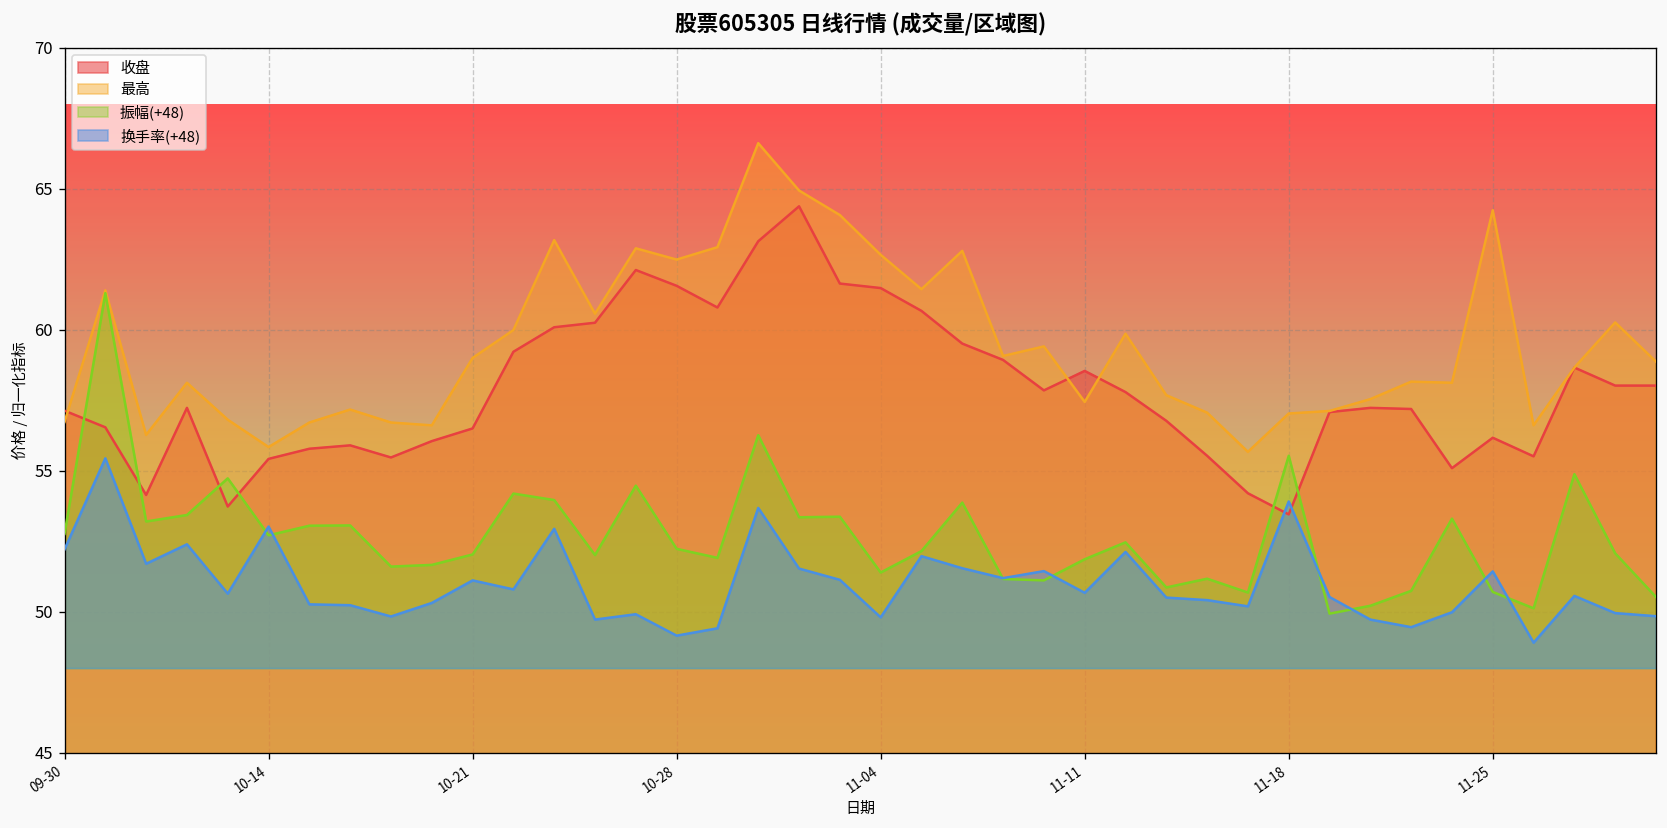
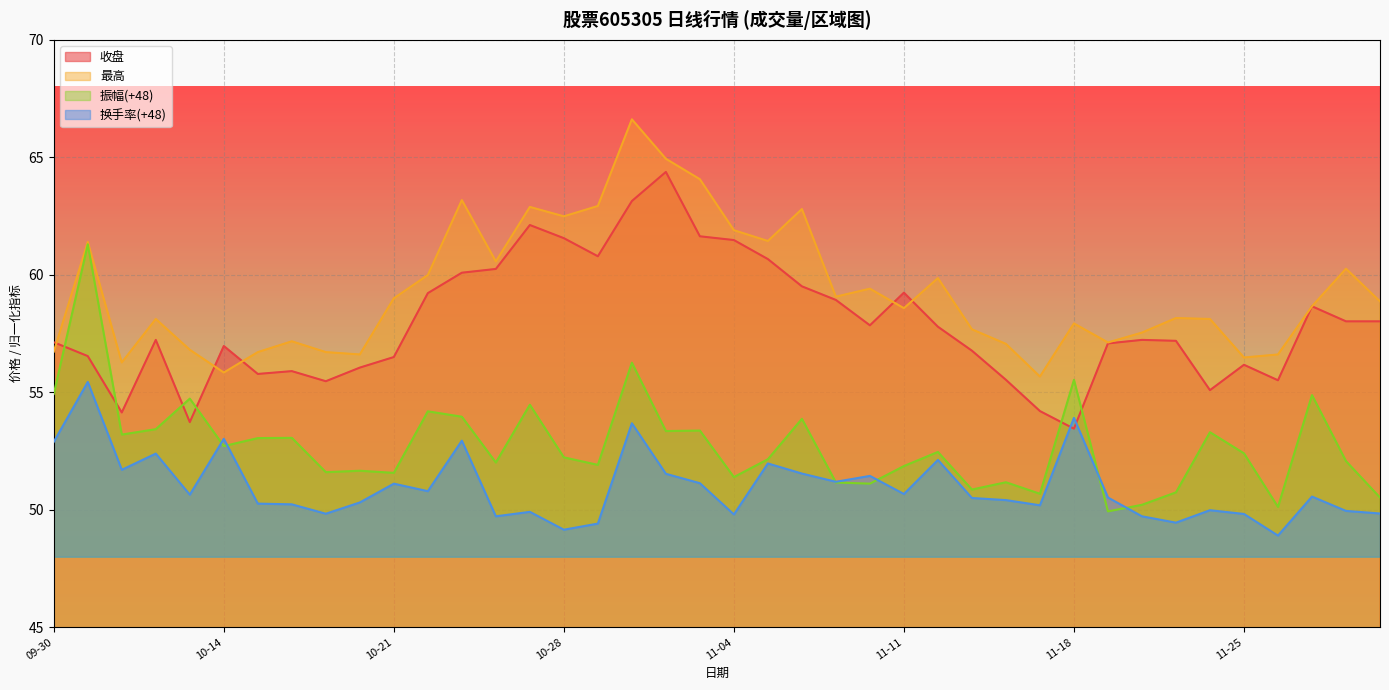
  {
    "收盘": {
      "09-30": 57.1,
-     "10-14": 55.4,
+     "10-14": 57.0,
      "10-21": 56.5,
      "10-28": 61.6,
      "11-04": 61.5,
-     "11-11": 58.5,
+     "11-11": 59.2,
      "11-18": 53.5,
      "11-25": 56.2
    },
    "最高": {
      "09-30": 56.7,
      "10-14": 55.8,
      "10-21": 59.0,
      "10-28": 62.5,
-     "11-04": 62.7,
-     "11-11": 57.4,
-     "11-18": 57.0,
-     "11-25": 64.2
+     "11-04": 61.9,
+     "11-11": 58.6,
+     "11-18": 57.9,
+     "11-25": 56.5
    },
    "振幅(+48)": {
-     "09-30": 52.8,
+     "09-30": 54.9,
      "10-14": 52.7,
-     "10-21": 52.0,
+     "10-21": 51.6,
      "10-28": 52.2,
      "11-04": 51.4,
      "11-11": 51.9,
      "11-18": 55.5,
-     "11-25": 50.7
+     "11-25": 52.4
    },
    "换手率(+48)": {
-     "09-30": 52.2,
+     "09-30": 52.9,
      "10-14": 53.0,
      "10-21": 51.1,
      "10-28": 49.2,
      "11-04": 49.8,
      "11-11": 50.7,
      "11-18": 53.9,
-     "11-25": 51.4
+     "11-25": 49.8
    }
  }
